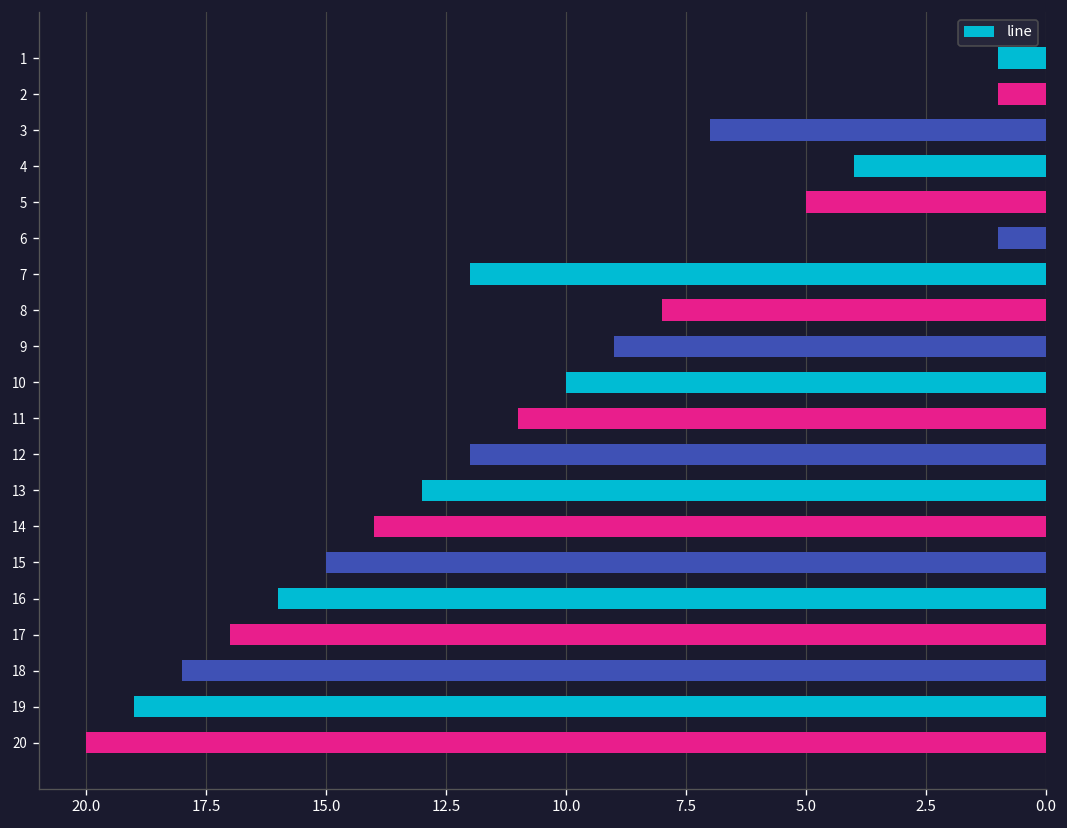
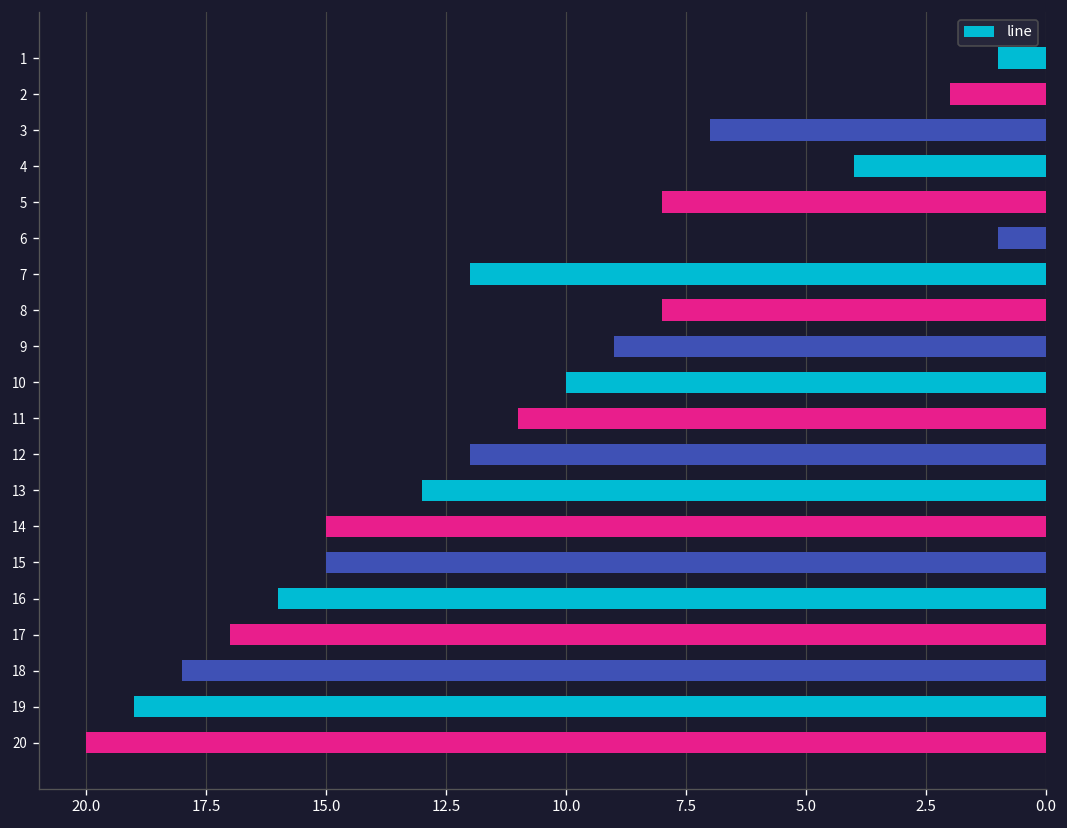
  {
    "1": 1,
-   "2": 1,
+   "2": 2,
    "3": 7,
    "4": 4,
-   "5": 5,
+   "5": 8,
    "6": 1,
    "7": 12,
    "8": 8,
    "9": 9,
    "10": 10,
    "11": 11,
    "12": 12,
    "13": 13,
-   "14": 14,
+   "14": 15,
    "15": 15,
    "16": 16,
    "17": 17,
    "18": 18,
    "19": 19,
    "20": 20
  }
